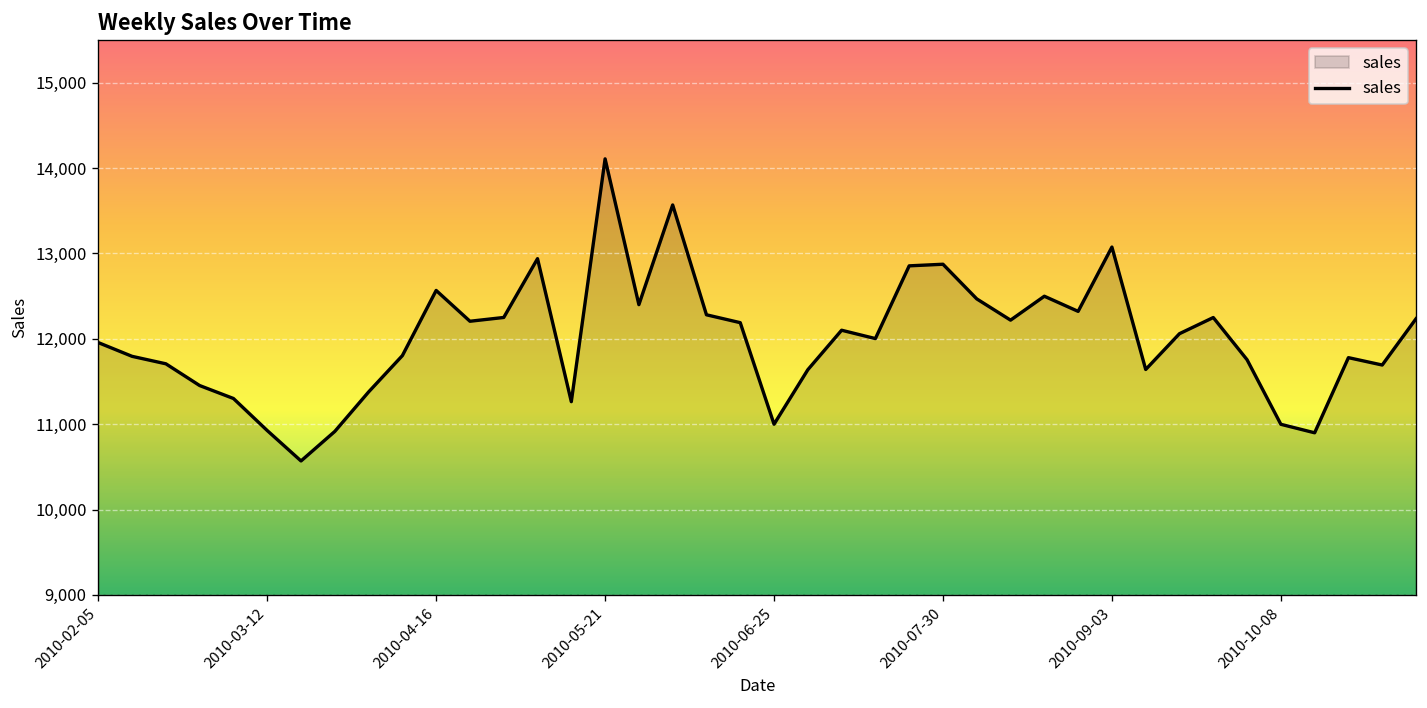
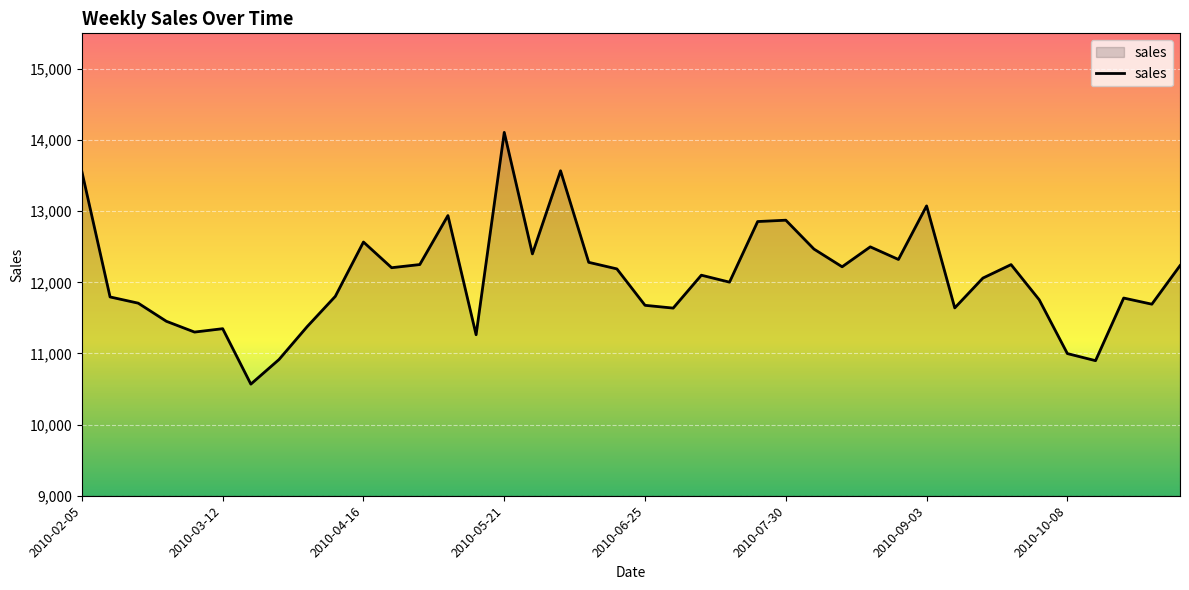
  {
-   "2010-02-05": "12,000",
-   "2010-03-12": "10,900",
+   "2010-02-05": "13,600",
+   "2010-03-12": "11,300",
    "2010-04-16": "12,600",
    "2010-05-21": "14,100",
-   "2010-06-25": "11,000",
+   "2010-06-25": "11,700",
    "2010-07-30": "12,900",
    "2010-09-03": "13,100",
    "2010-10-08": "11,000"
  }
